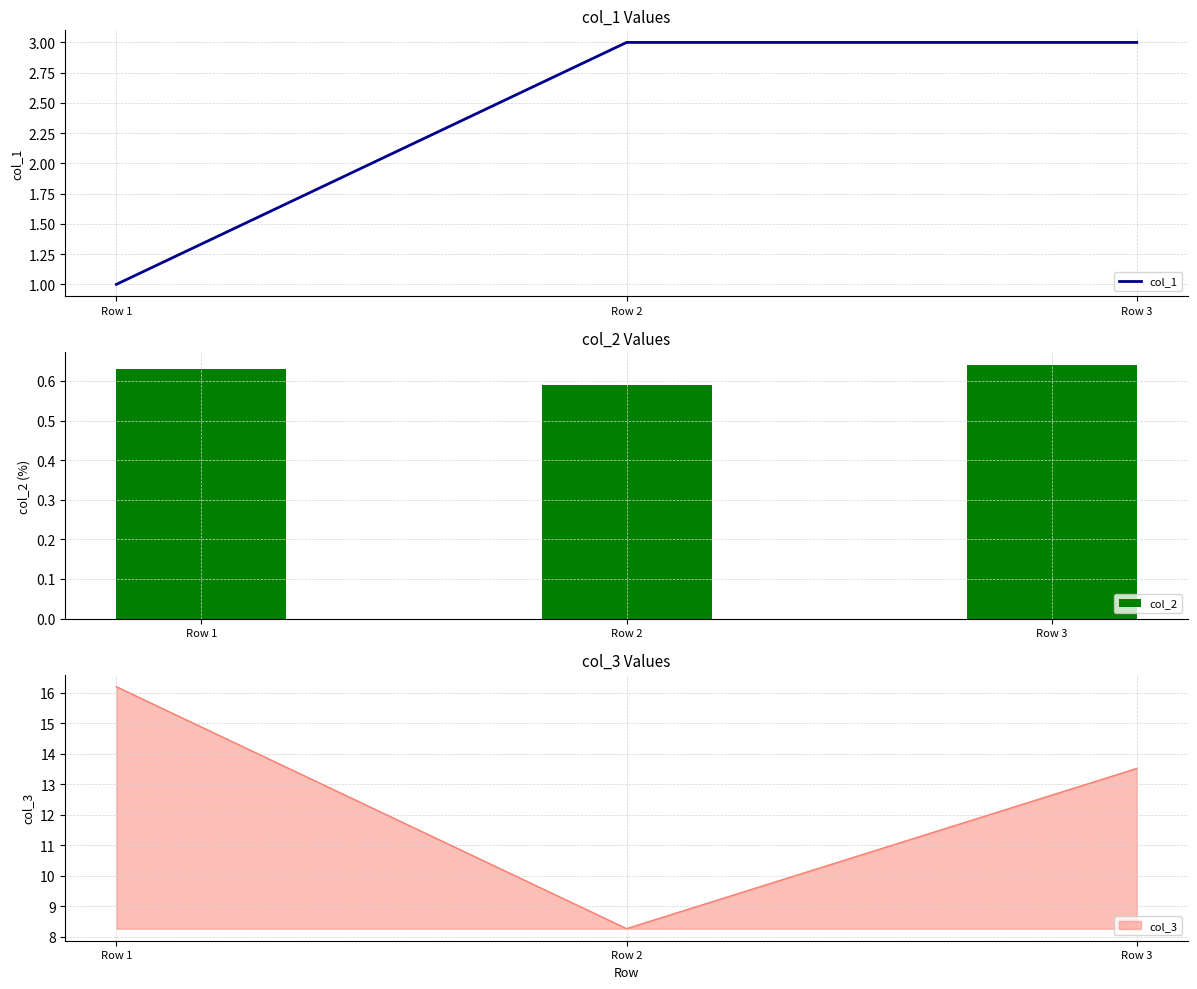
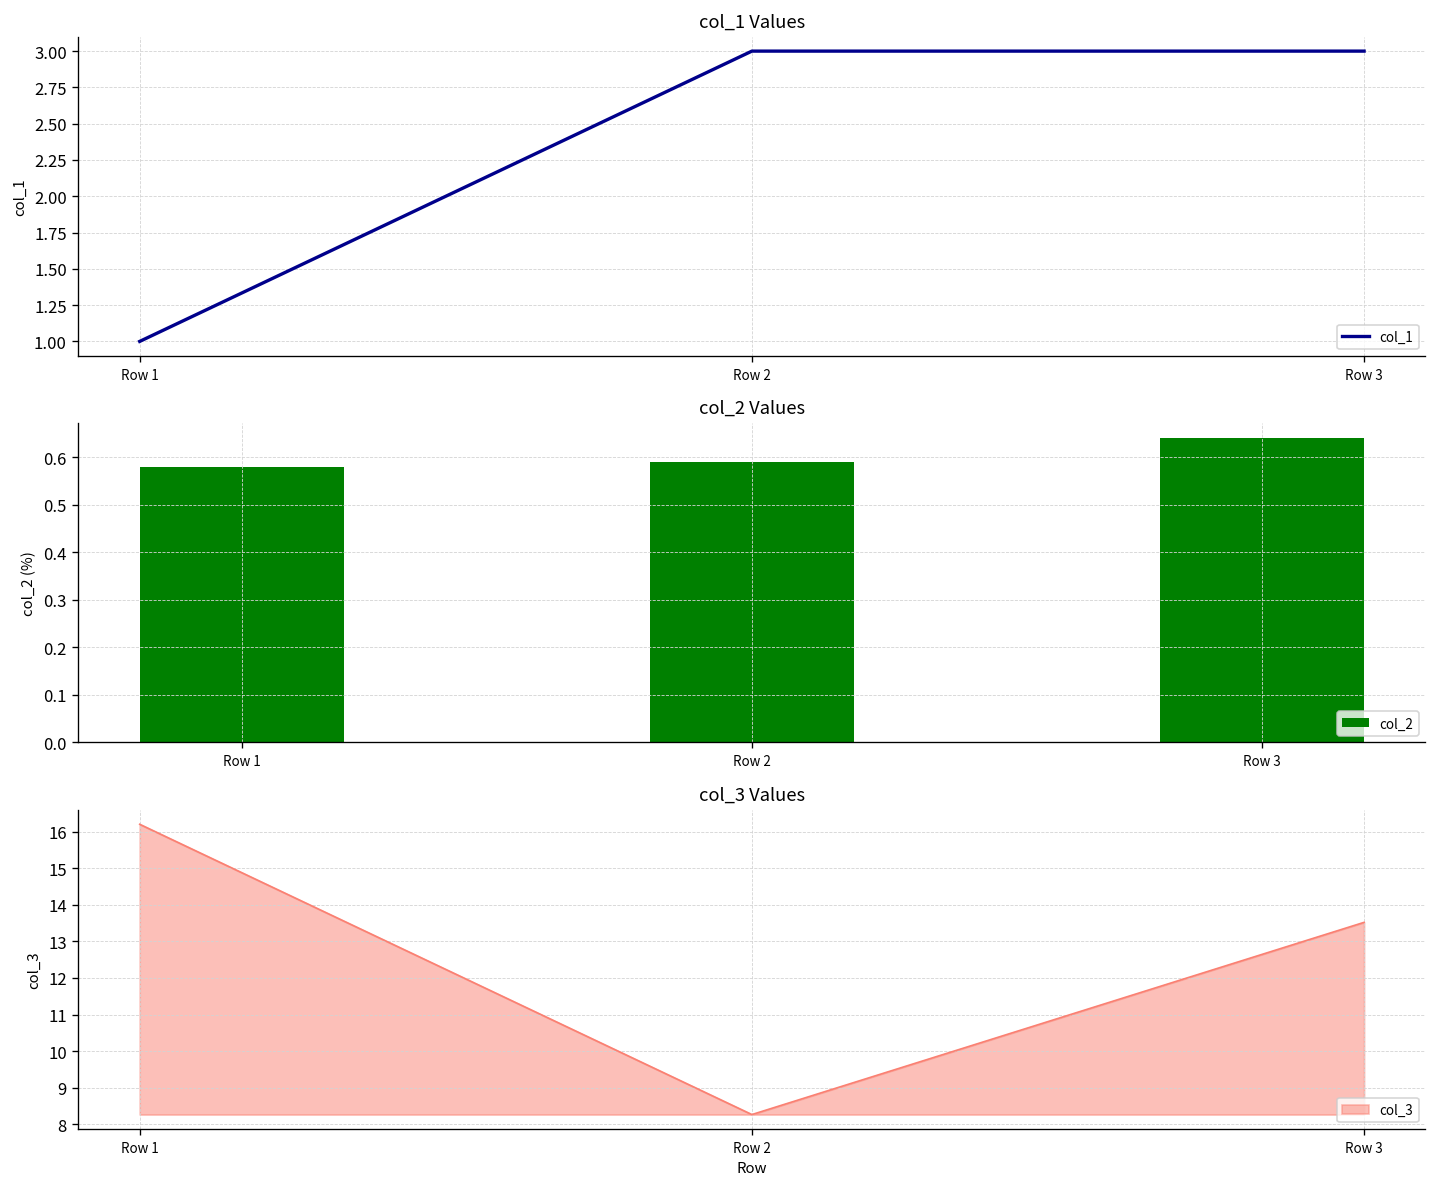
  {
    "col_1 Values": {
      "Row 1": 1.00,
      "Row 2": 3.00,
      "Row 3": 3.00
    },
    "col_2 Values": {
-     "Row 1": 0.63,
+     "Row 1": 0.58,
      "Row 2": 0.59,
      "Row 3": 0.64
    },
    "col_3 Values": {
      "Row 1": 16.2,
      "Row 2": 8.3,
      "Row 3": 13.5
    }
  }
